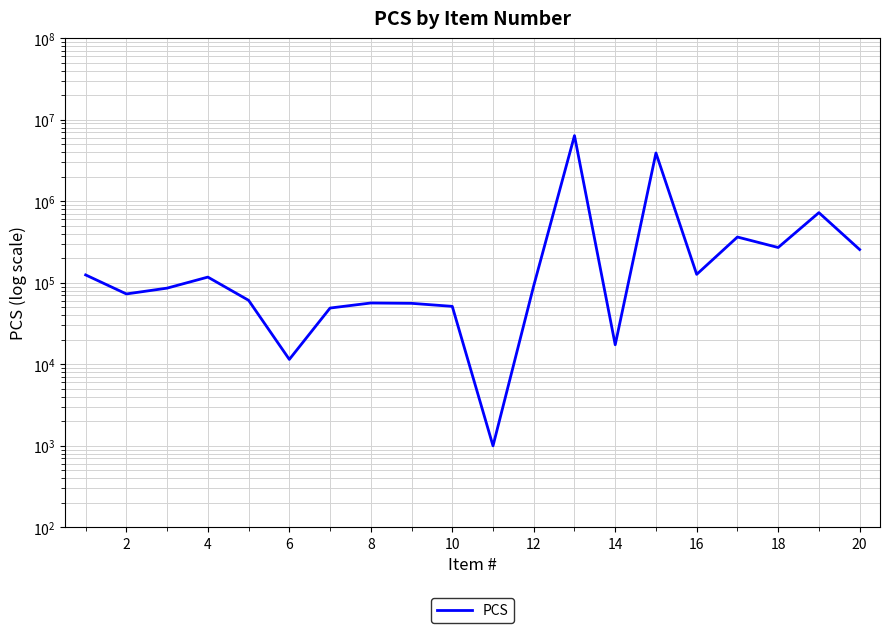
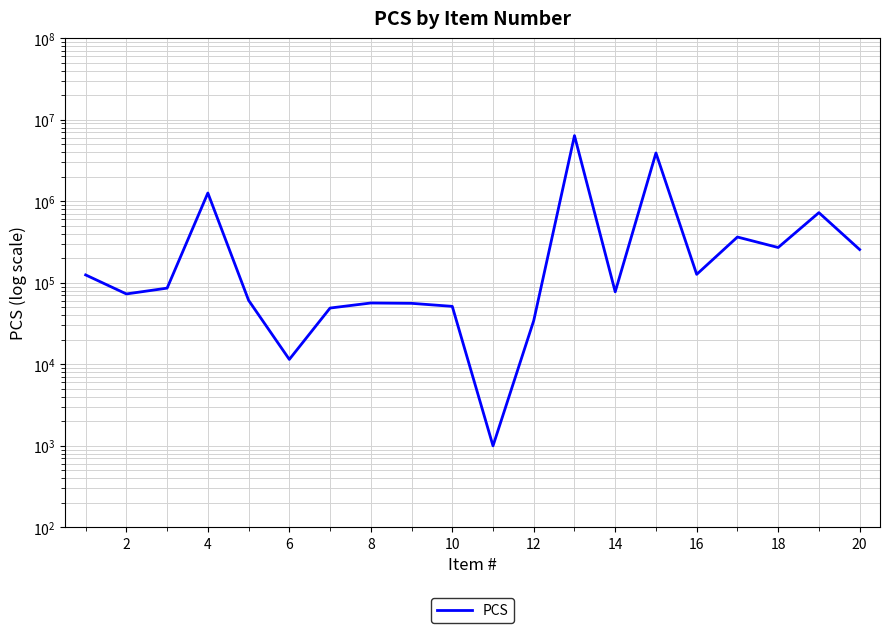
  {
    "2": 70000,
-   "4": 120000,
+   "4": 1300000,
    "6": 11000,
    "8": 60000,
    "10": 50000,
-   "12": 90000,
-   "14": 17000,
+   "12": 34000,
+   "14": 80000,
    "16": 130000,
    "18": 270000,
    "20": 260000
  }
